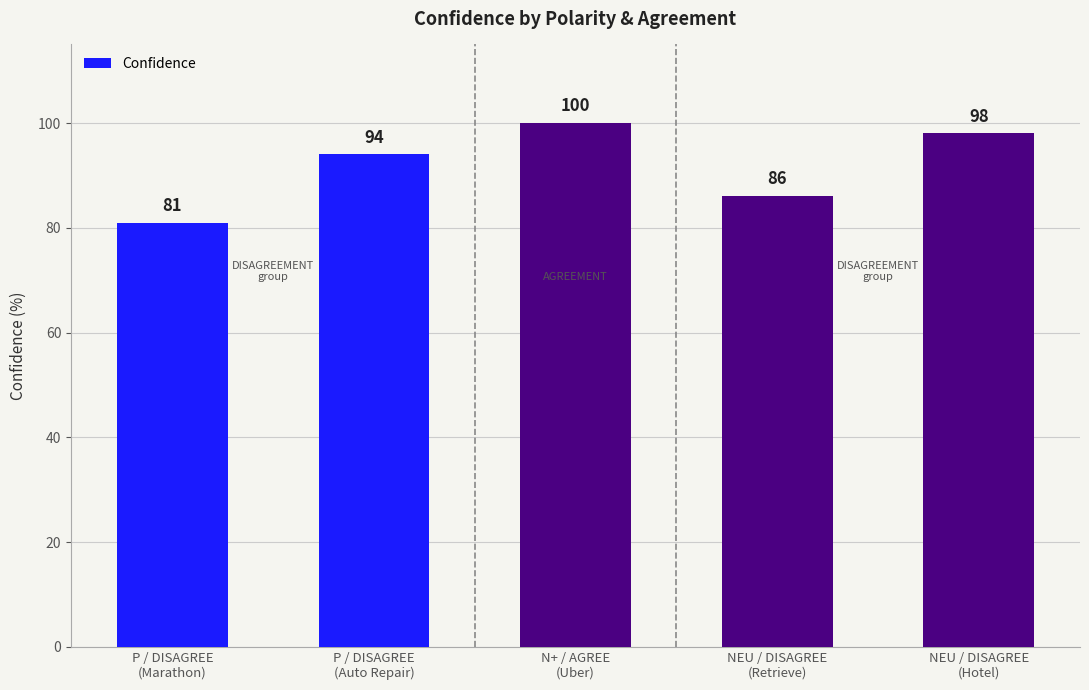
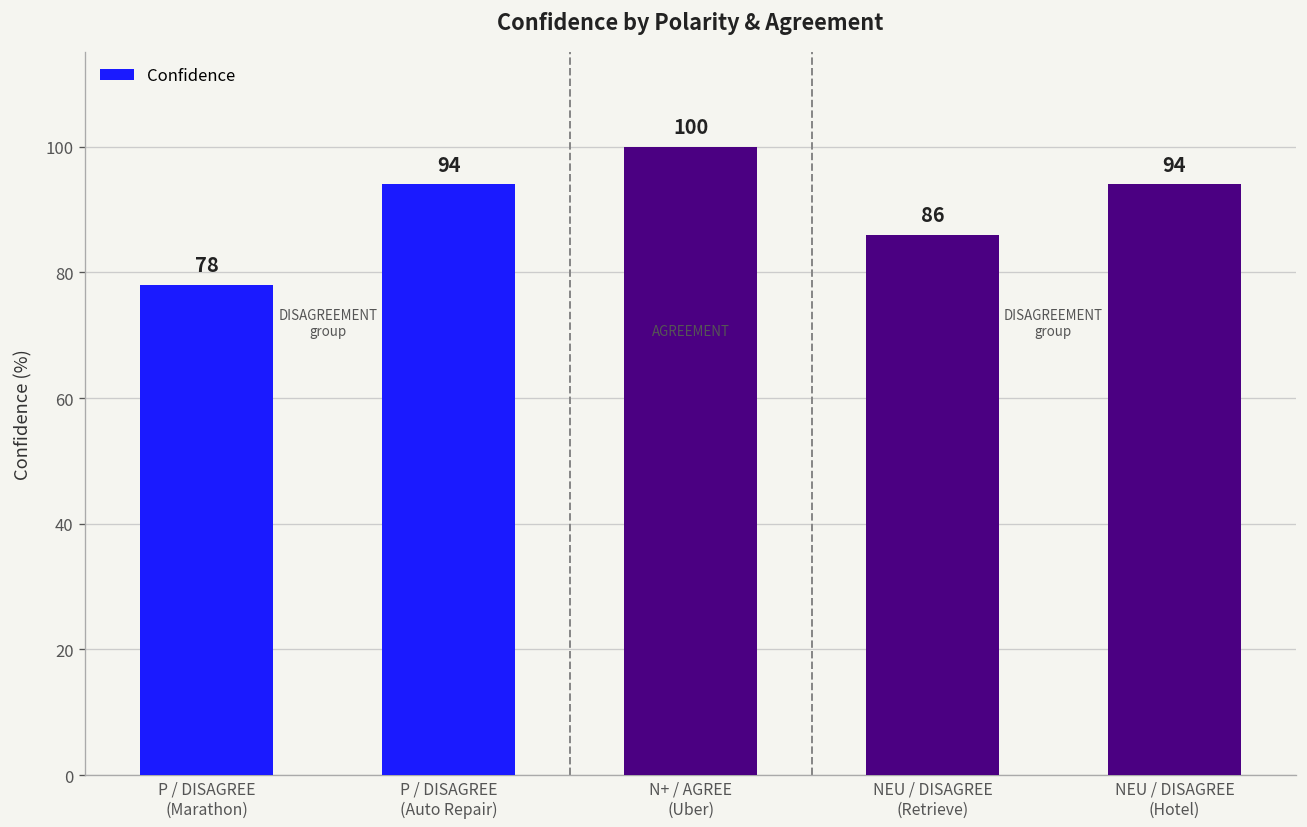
  {
-   "P / DISAGREE (Marathon)": 81,
+   "P / DISAGREE (Marathon)": 78,
    "P / DISAGREE (Auto Repair)": 94,
    "N+ / AGREE (Uber)": 100,
    "NEU / DISAGREE (Retrieve)": 86,
-   "NEU / DISAGREE (Hotel)": 98
+   "NEU / DISAGREE (Hotel)": 94
  }
